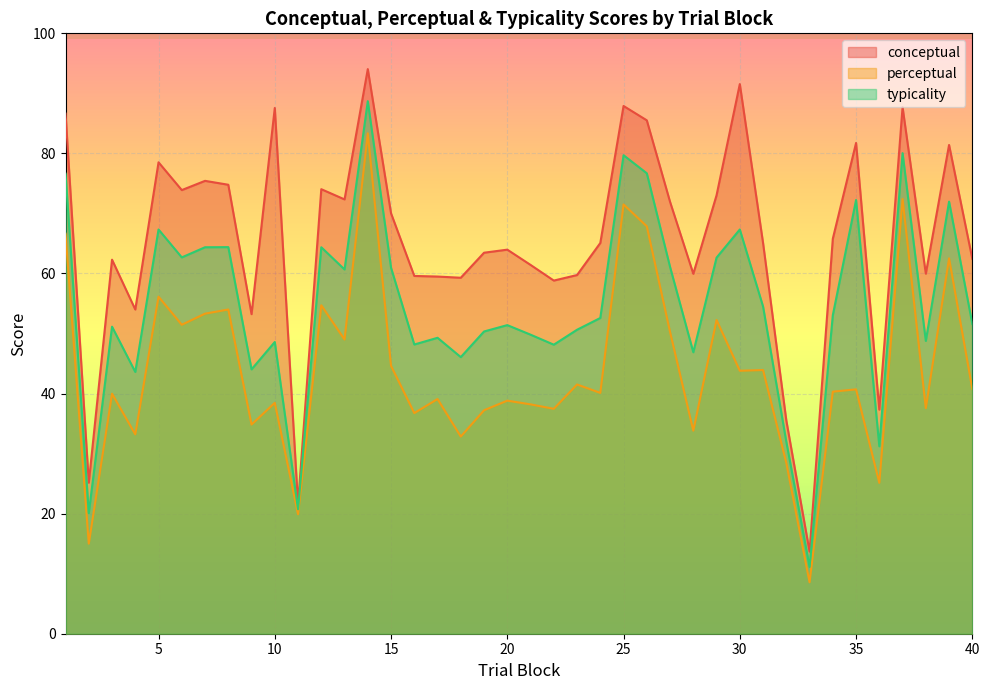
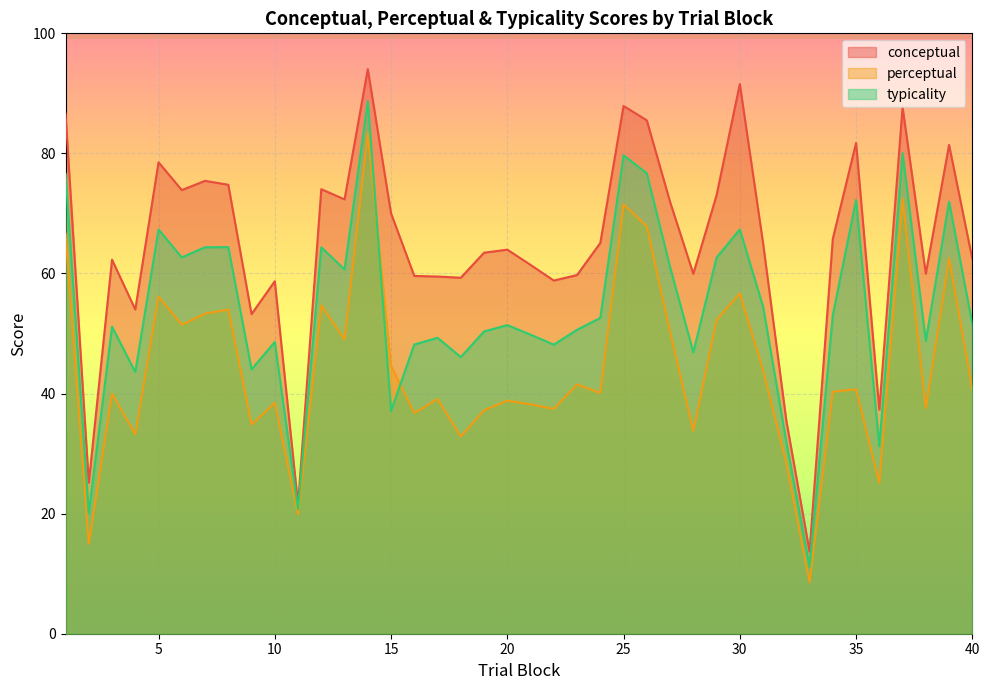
  {
    "conceptual": {
      "5": 79,
-     "10": 88,
+     "10": 59,
      "15": 70,
      "20": 64,
      "25": 88,
      "30": 92,
      "35": 82,
      "40": 62
    },
    "perceptual": {
      "5": 56,
      "10": 38,
      "15": 45,
      "20": 39,
      "25": 72,
-     "30": 44,
+     "30": 57,
      "35": 41,
      "40": 41
    },
    "typicality": {
      "5": 67,
      "10": 49,
-     "15": 61,
+     "15": 37,
      "20": 51,
      "25": 80,
      "30": 67,
      "35": 72,
      "40": 52
    }
  }
